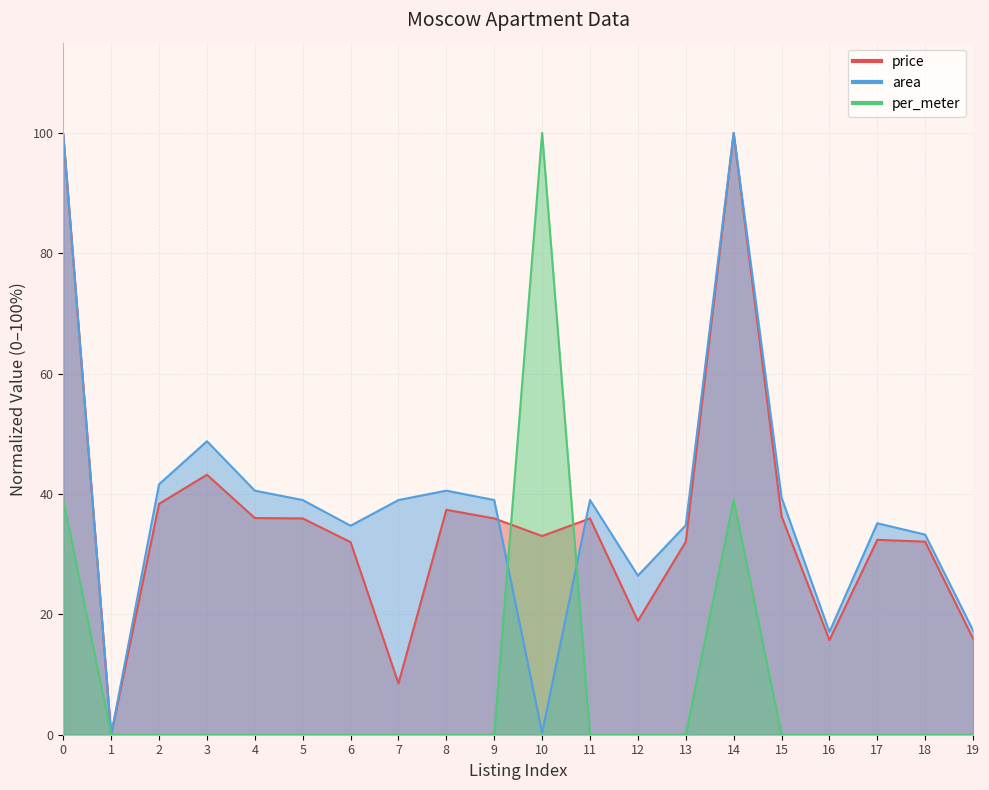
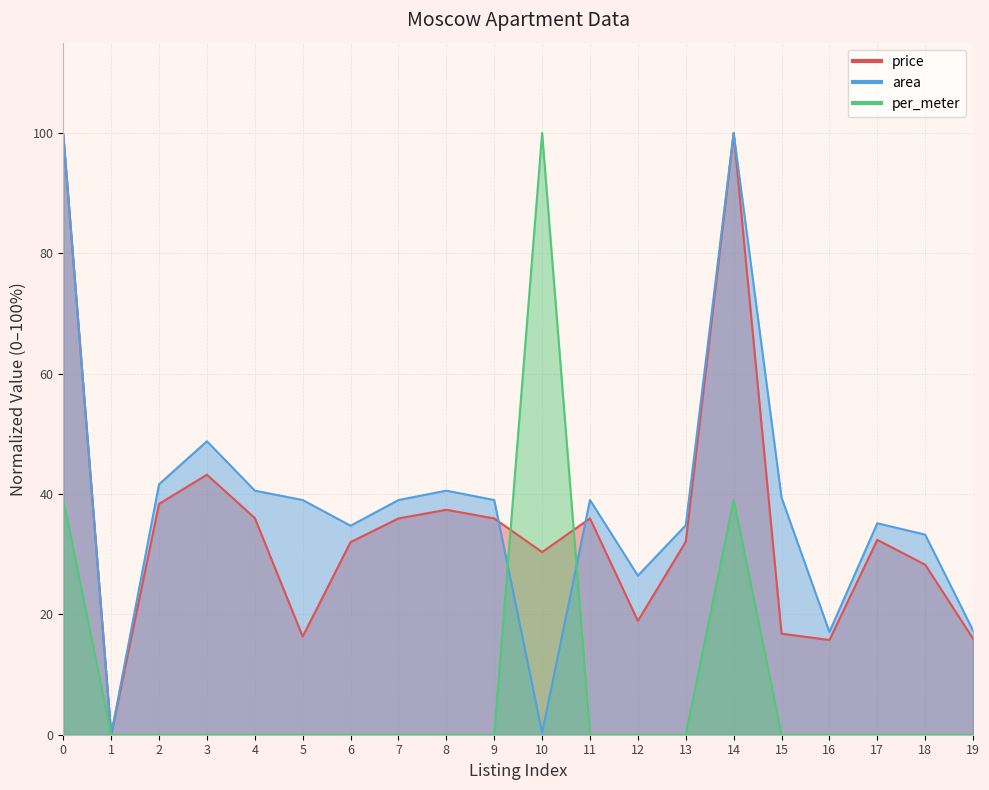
  {
    "price": {
      "2": 38,
      "3": 43,
      "4": 36,
-     "5": 36,
+     "5": 16,
      "6": 32,
-     "7": 9,
+     "7": 36,
      "8": 37,
      "9": 36,
-     "10": 33,
+     "10": 30,
      "11": 36,
      "12": 19,
      "13": 32,
-     "15": 36,
+     "15": 17,
      "16": 16,
      "17": 32,
-     "18": 32,
+     "18": 28,
      "19": 16
    },
    "area": {
      "2": 42,
      "3": 49,
      "4": 41,
      "5": 39,
      "6": 35,
      "7": 39,
      "8": 41,
      "9": 39,
      "10": 0,
      "11": 39,
      "12": 26,
      "13": 35,
      "15": 39,
      "16": 17,
      "17": 35,
      "18": 33,
      "19": 17
    },
    "per_meter": {
      "0": 39,
      "2": 0,
      "3": 0,
      "4": 0,
      "5": 0,
      "6": 0,
      "7": 0,
      "8": 0,
      "9": 0,
      "10": 100,
      "11": 0,
      "12": 0,
      "13": 0,
      "14": 39,
      "15": 0,
      "16": 0,
      "17": 0,
      "18": 0,
      "19": 0
    }
  }
